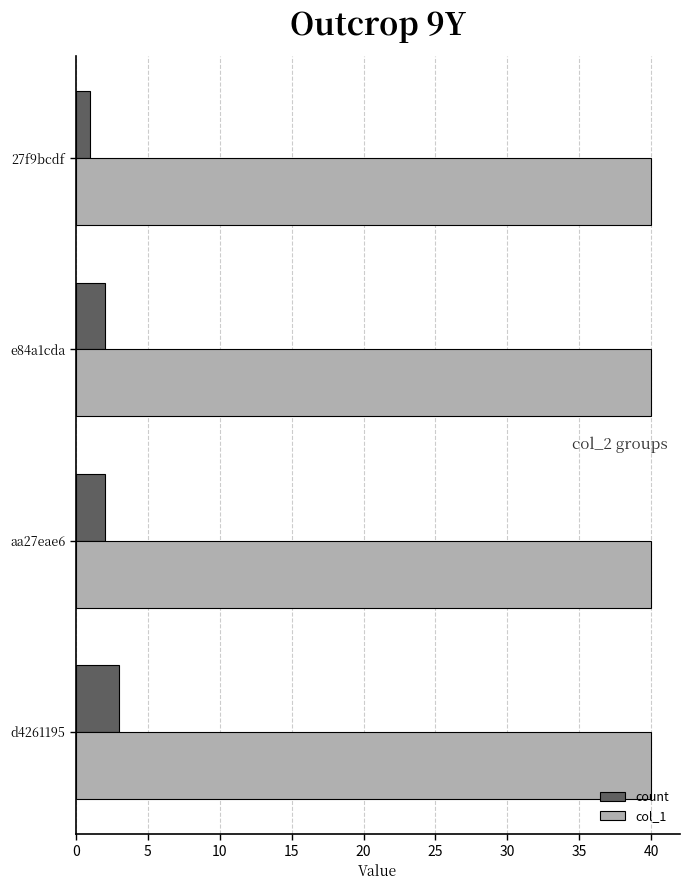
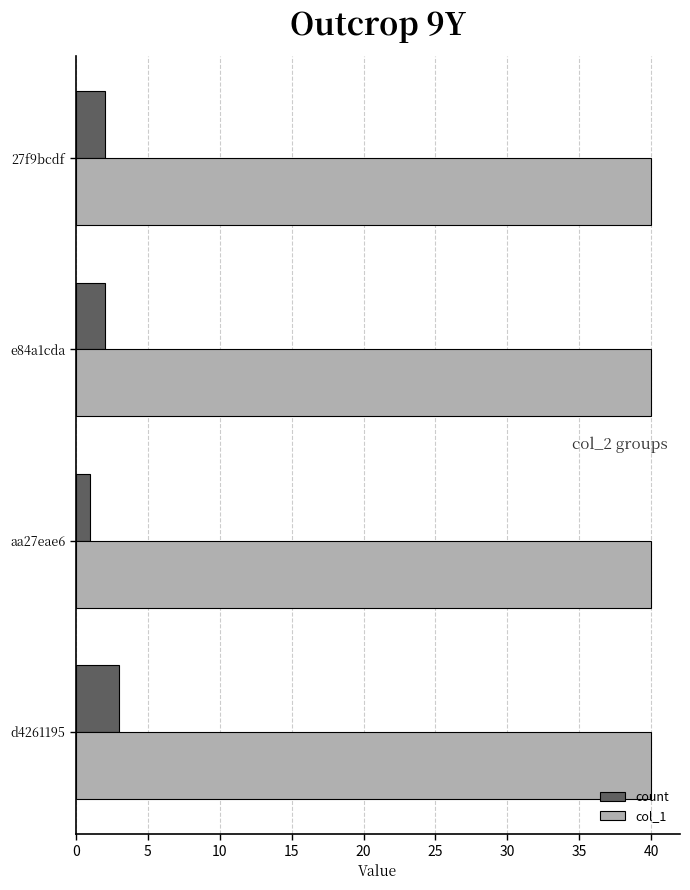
  {
    "count": {
-     "27f9bcdf": 1,
+     "27f9bcdf": 2,
      "e84a1cda": 2,
-     "aa27eae6": 2,
+     "aa27eae6": 1,
      "d4261195": 3
    },
    "col_1": {
      "27f9bcdf": 40,
      "e84a1cda": 40,
      "aa27eae6": 40,
      "d4261195": 40
    }
  }
